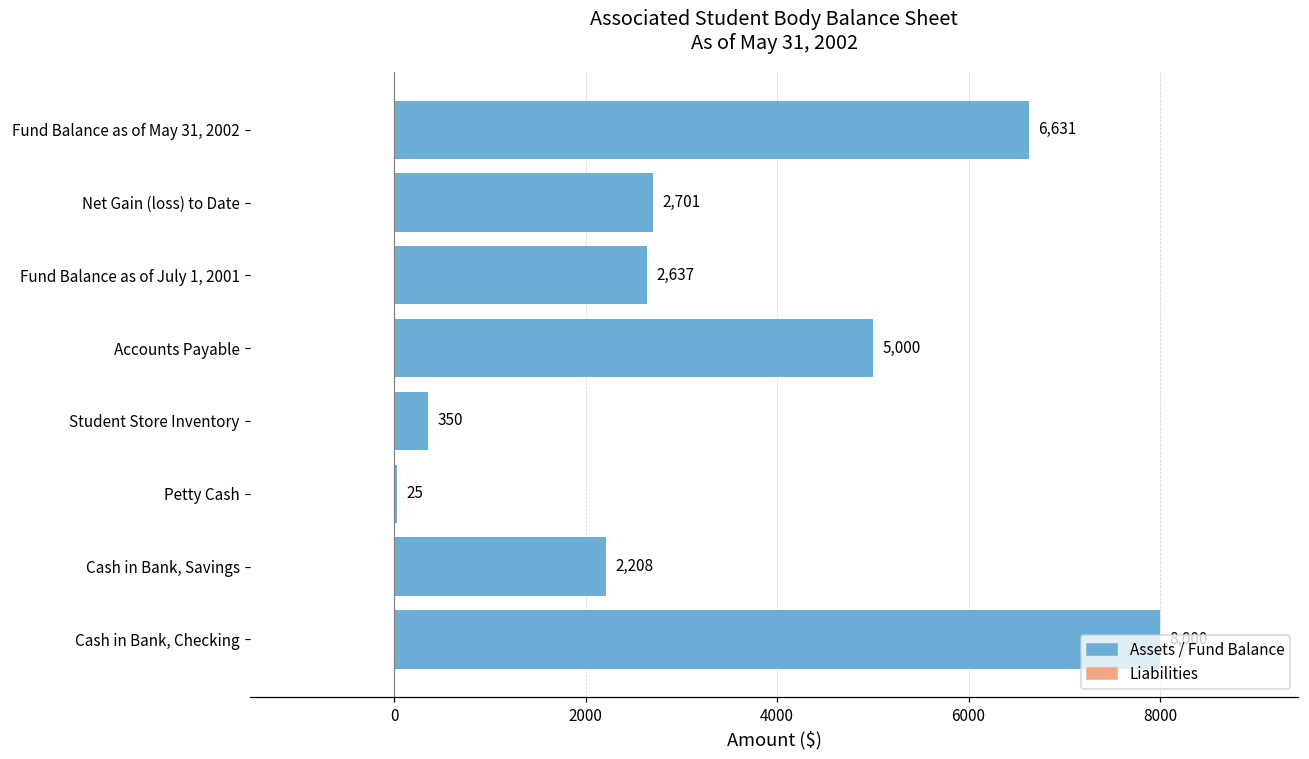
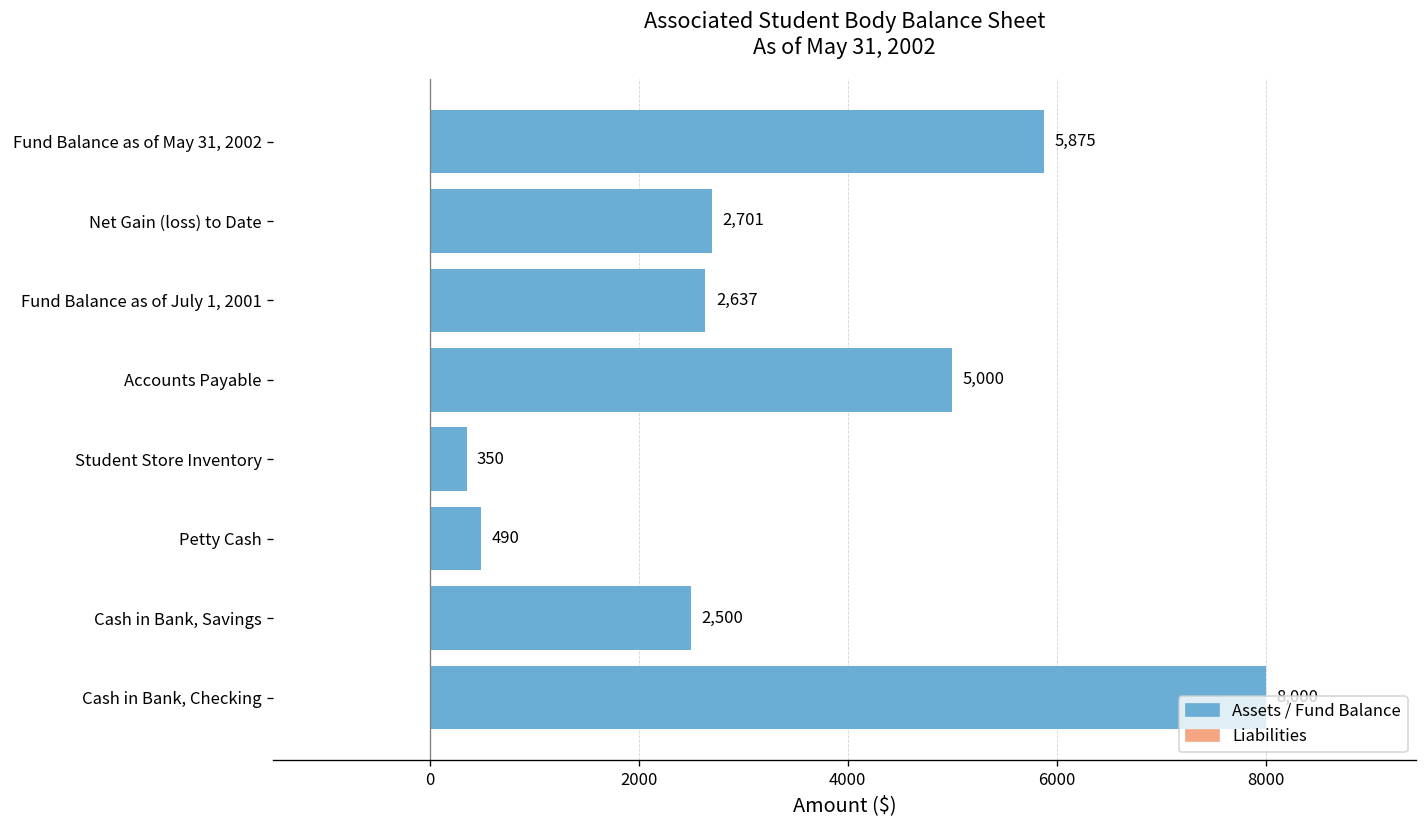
  {
-   "Fund Balance as of May 31, 2002": "6,631",
+   "Fund Balance as of May 31, 2002": "5,875",
    "Net Gain (loss) to Date": "2,701",
    "Fund Balance as of July 1, 2001": "2,637",
    "Accounts Payable": "5,000",
    "Student Store Inventory": "350",
-   "Petty Cash": "25",
-   "Cash in Bank, Savings": "2,208"
+   "Petty Cash": "490",
+   "Cash in Bank, Savings": "2,500"
  }
